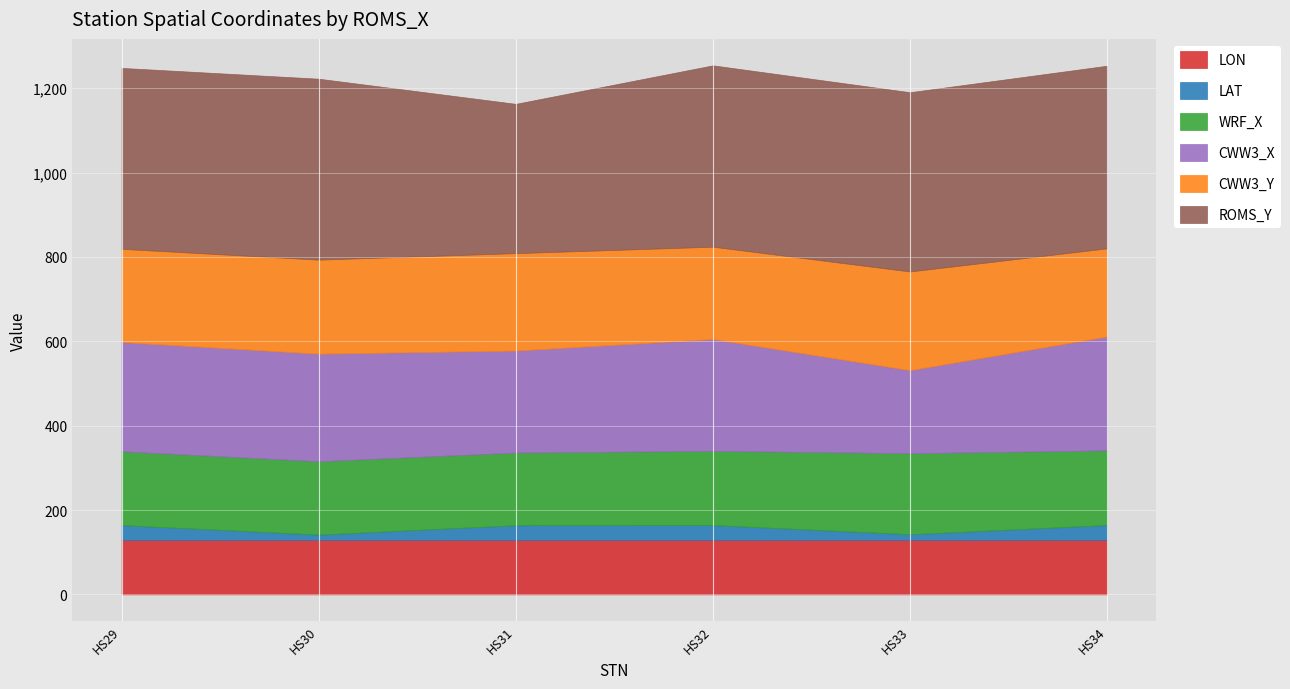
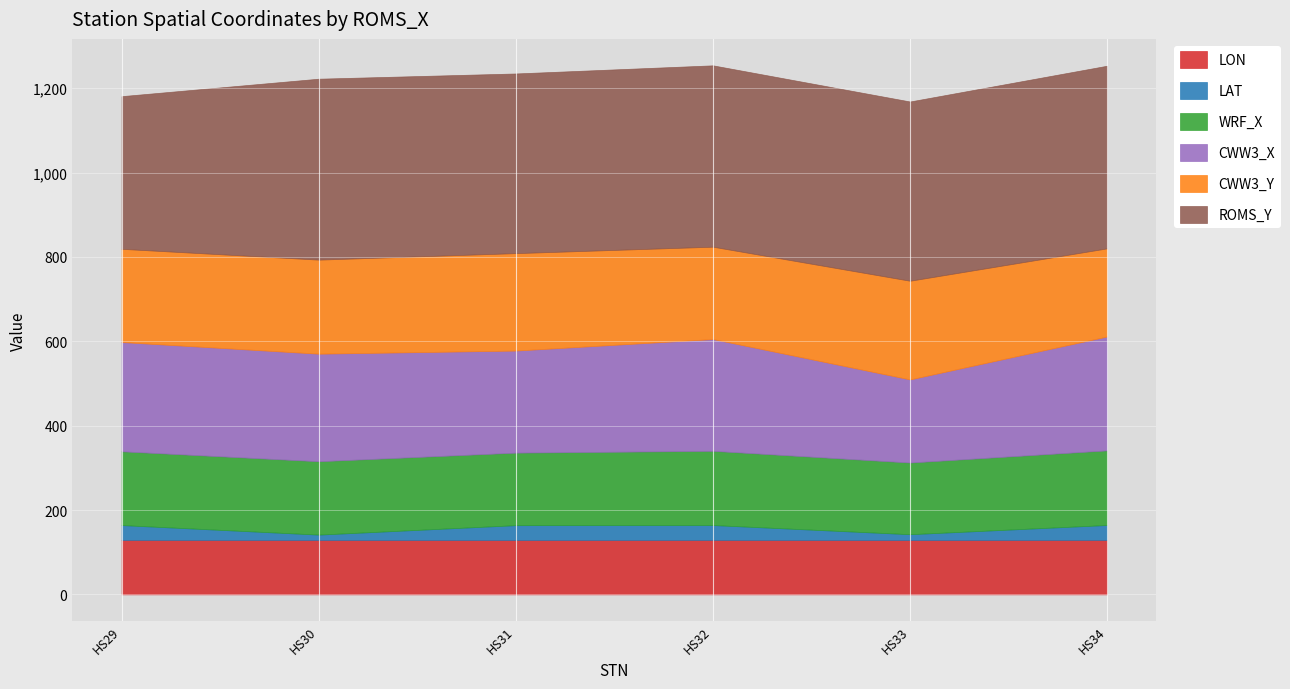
  {
    "LON": {
      "HS29": 130,
      "HS30": 130,
      "HS31": 130,
      "HS32": 130,
      "HS33": 130,
      "HS34": 130
    },
    "LAT": {
      "HS29": 40,
      "HS30": 10,
      "HS31": 40,
      "HS32": 40,
      "HS33": 10,
      "HS34": 40
    },
    "WRF_X": {
      "HS29": 180,
      "HS30": 170,
      "HS31": 170,
      "HS32": 180,
-     "HS33": 190,
+     "HS33": 170,
      "HS34": 180
    },
    "CWW3_X": {
      "HS29": 260,
      "HS30": 260,
      "HS31": 240,
      "HS32": 270,
      "HS33": 200,
      "HS34": 270
    },
    "CWW3_Y": {
      "HS29": 220,
      "HS30": 220,
      "HS31": 230,
      "HS32": 220,
      "HS33": 230,
      "HS34": 210
    },
    "ROMS_Y": {
-     "HS29": 430,
+     "HS29": 360,
      "HS30": 430,
-     "HS31": 350,
+     "HS31": 430,
      "HS32": 430,
      "HS33": 420,
      "HS34": 430
    }
  }
